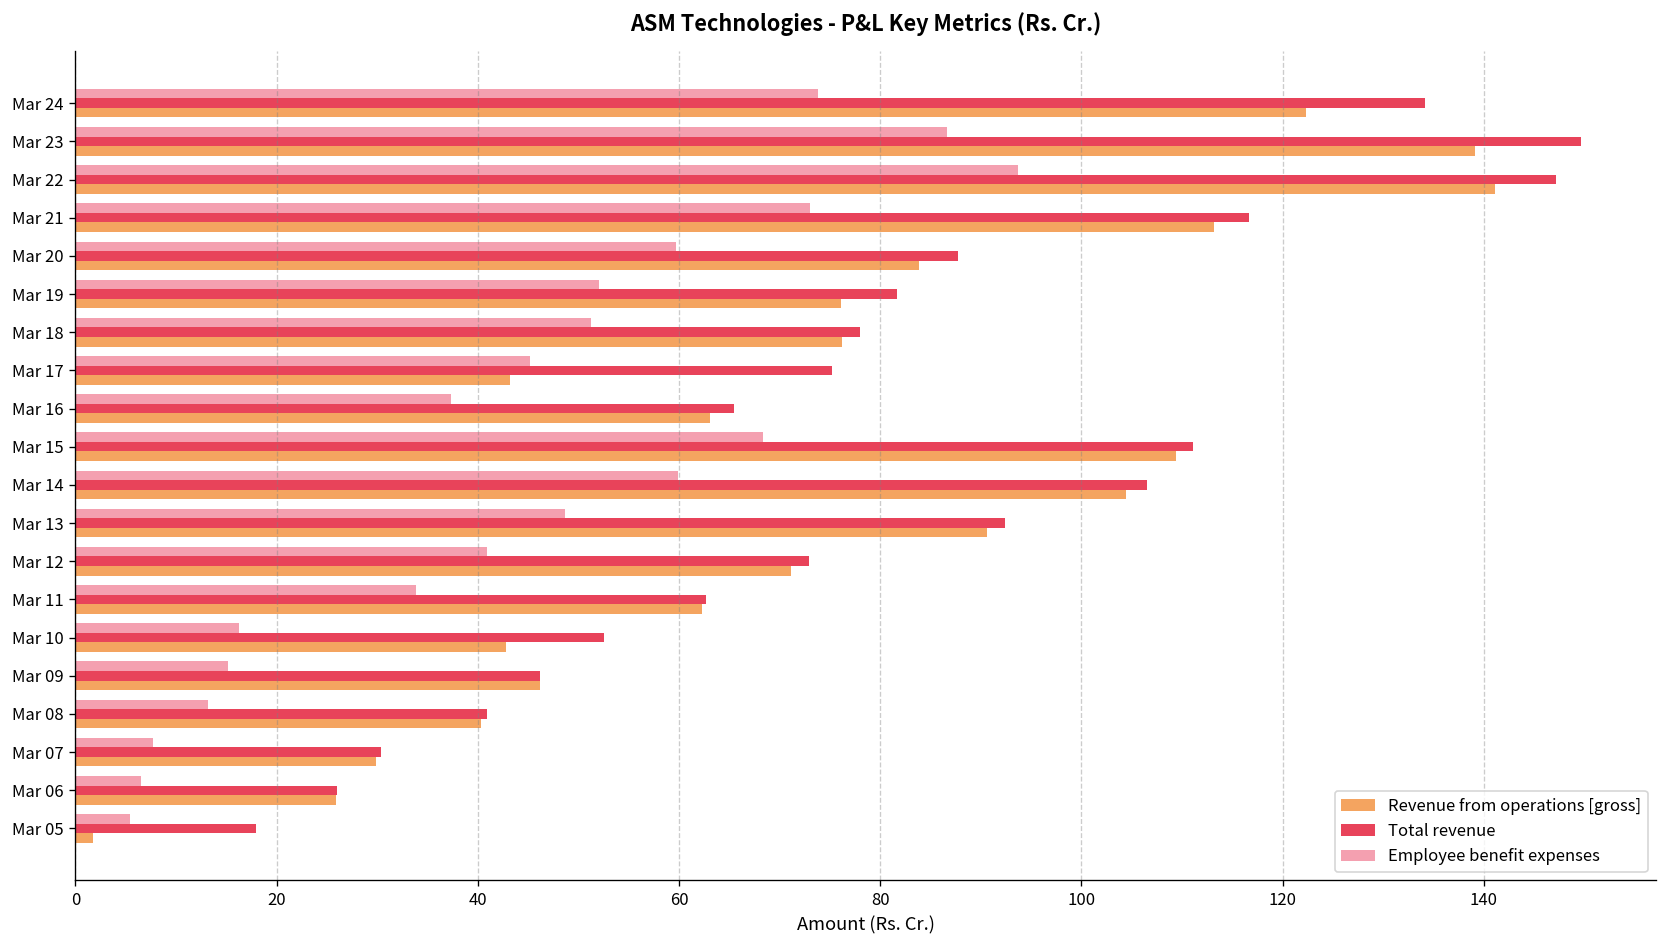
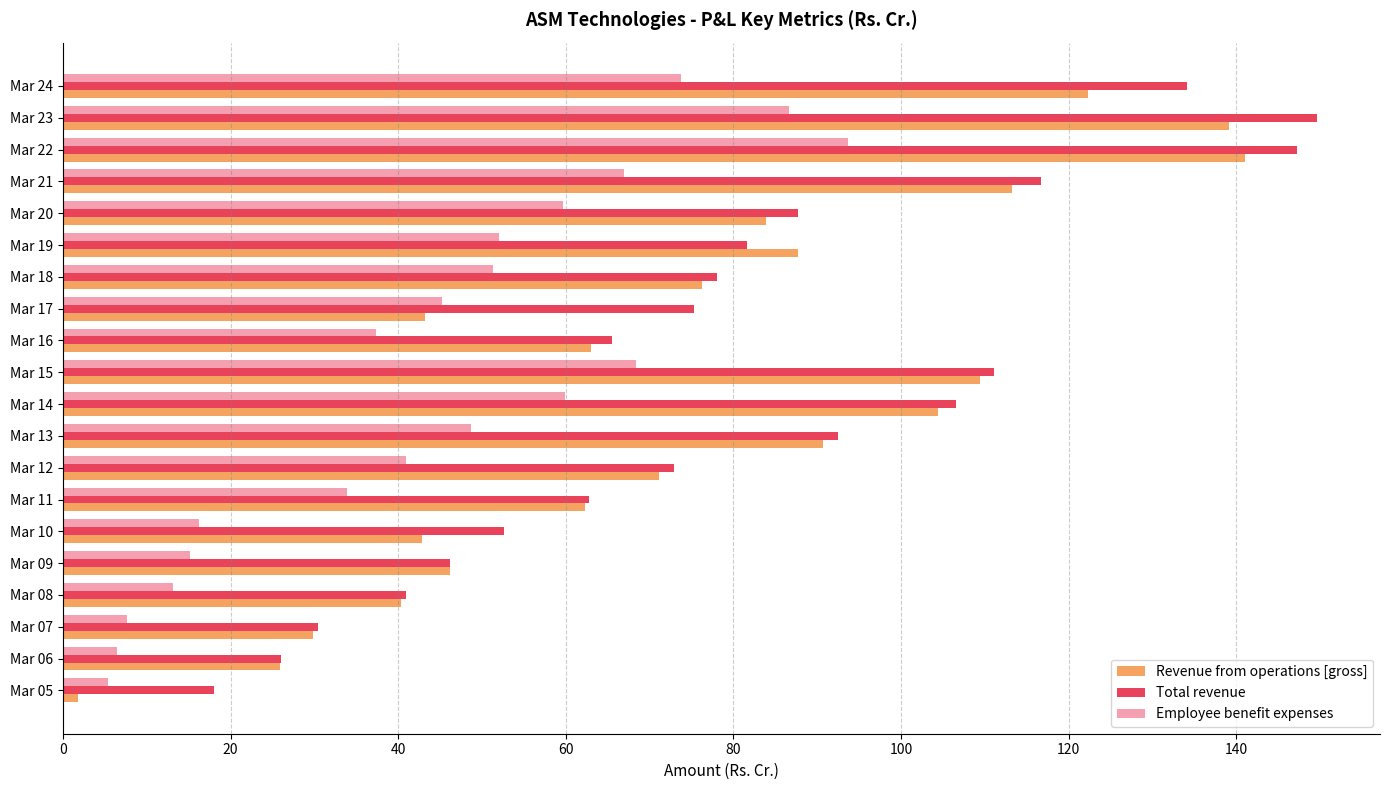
  {
    "Revenue from operations [gross]": {
      "Mar 24": 122,
      "Mar 23": 139,
      "Mar 22": 141,
      "Mar 21": 113,
      "Mar 20": 84,
-     "Mar 19": 76,
+     "Mar 19": 88,
      "Mar 18": 76,
      "Mar 17": 43,
      "Mar 16": 63,
      "Mar 15": 109,
      "Mar 14": 104,
      "Mar 13": 91,
      "Mar 12": 71,
      "Mar 11": 62,
      "Mar 10": 43,
      "Mar 09": 46,
      "Mar 08": 40,
      "Mar 07": 30,
      "Mar 06": 26,
      "Mar 05": 2
    },
    "Total revenue": {
      "Mar 24": 134,
      "Mar 23": 150,
      "Mar 22": 147,
      "Mar 21": 117,
      "Mar 20": 88,
      "Mar 19": 82,
      "Mar 18": 78,
      "Mar 17": 75,
      "Mar 16": 65,
      "Mar 15": 111,
      "Mar 14": 107,
      "Mar 13": 92,
      "Mar 12": 73,
      "Mar 11": 63,
      "Mar 10": 53,
      "Mar 09": 46,
      "Mar 08": 41,
      "Mar 07": 30,
      "Mar 06": 26,
      "Mar 05": 18
    },
    "Employee benefit expenses": {
      "Mar 24": 74,
      "Mar 23": 87,
      "Mar 22": 94,
-     "Mar 21": 73,
+     "Mar 21": 67,
      "Mar 20": 60,
      "Mar 19": 52,
      "Mar 18": 51,
      "Mar 17": 45,
      "Mar 16": 37,
      "Mar 15": 68,
      "Mar 14": 60,
      "Mar 13": 49,
      "Mar 12": 41,
      "Mar 11": 34,
      "Mar 10": 16,
      "Mar 09": 15,
      "Mar 08": 13,
      "Mar 07": 8,
      "Mar 06": 6,
      "Mar 05": 5
    }
  }
